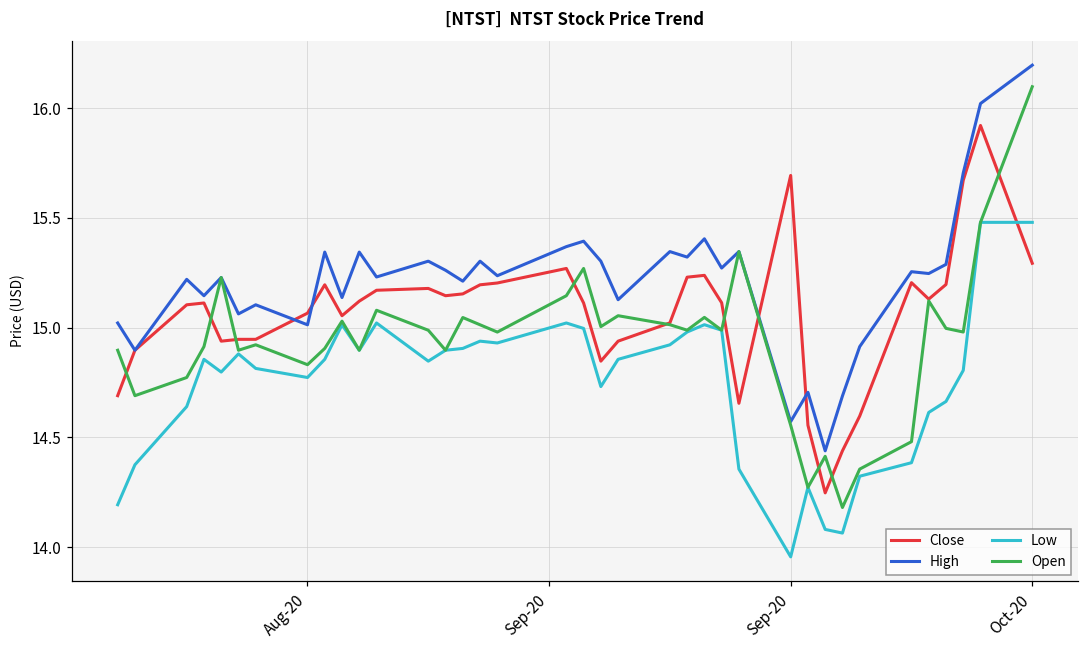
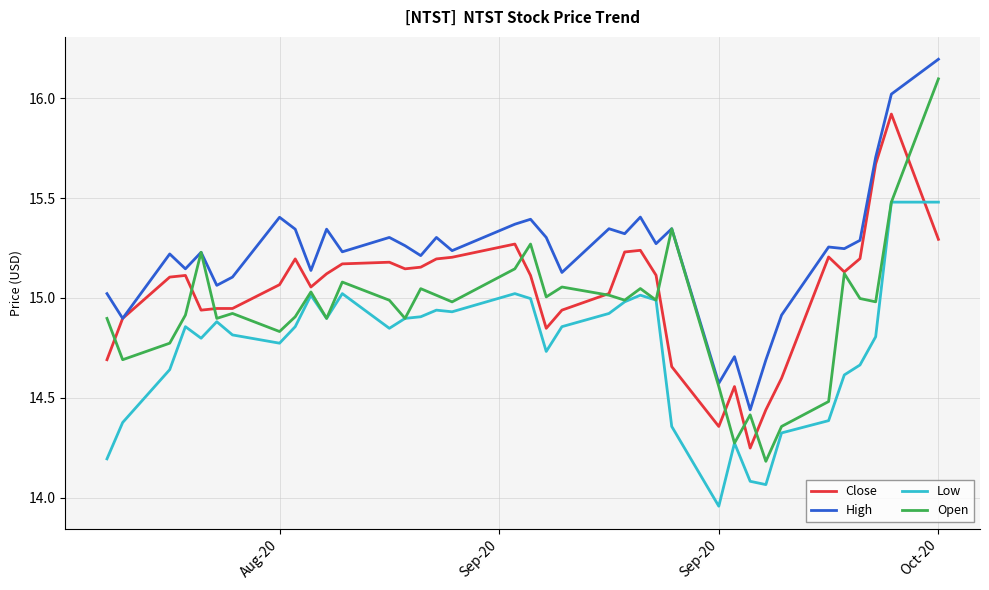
  {
    "Close": {
      "Aug-20": 15.07,
-     "Sep-20": 15.69,
+     "Sep-20": 14.36,
      "Oct-20": 15.29
    },
    "High": {
-     "Aug-20": 15.01,
+     "Aug-20": 15.40,
      "Sep-20": 14.57,
      "Oct-20": 16.20
    },
    "Low": {
      "Aug-20": 14.77,
      "Sep-20": 13.96,
      "Oct-20": 15.48
    },
    "Open": {
      "Aug-20": 14.83,
      "Sep-20": 14.56,
      "Oct-20": 16.10
    }
  }
